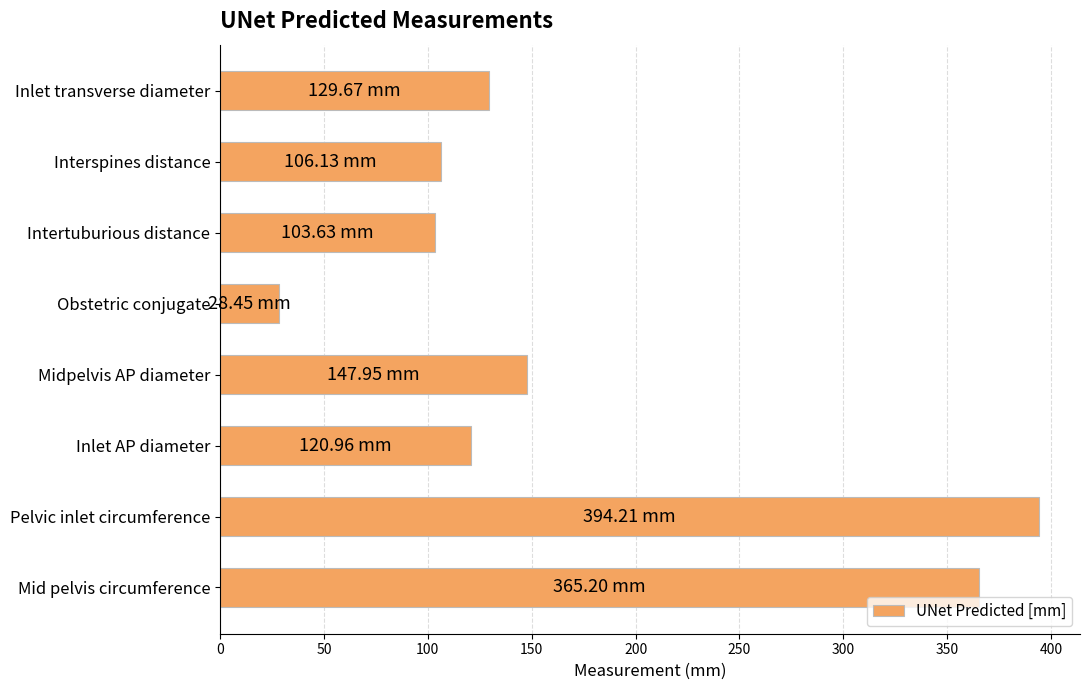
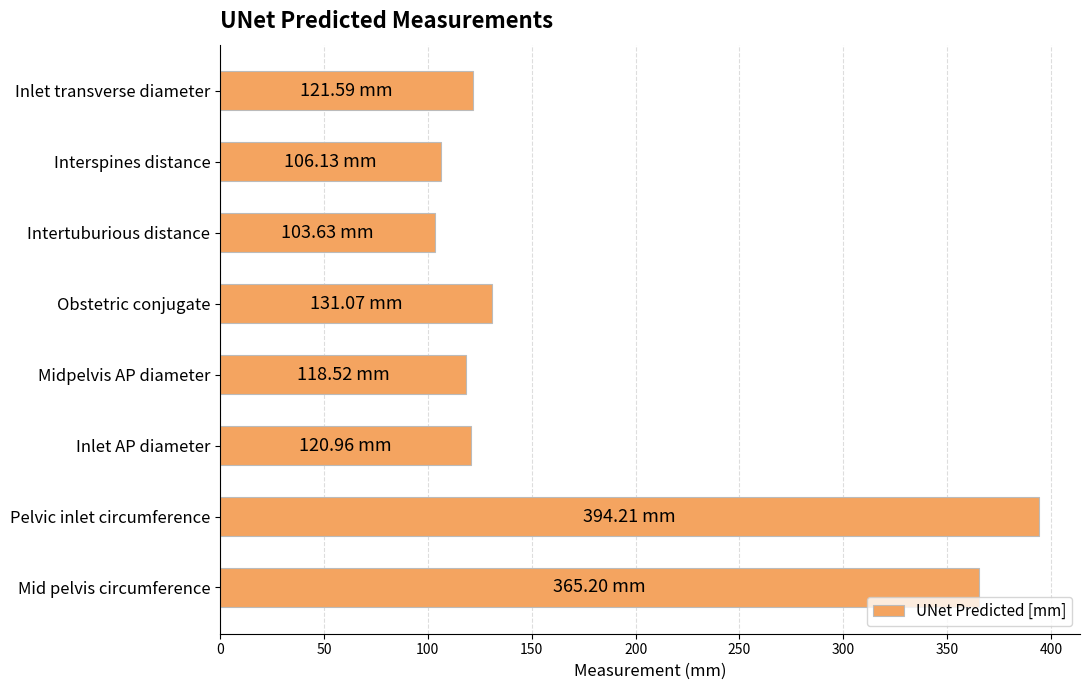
  {
-   "Inlet transverse diameter": 129.67,
+   "Inlet transverse diameter": 121.59,
    "Interspines distance": 106.13,
    "Intertuburious distance": 103.63,
-   "Obstetric conjugate": 28.45,
-   "Midpelvis AP diameter": 147.95,
+   "Obstetric conjugate": 131.07,
+   "Midpelvis AP diameter": 118.52,
    "Inlet AP diameter": 120.96,
    "Pelvic inlet circumference": 394.21,
    "Mid pelvis circumference": 365.20
  }
